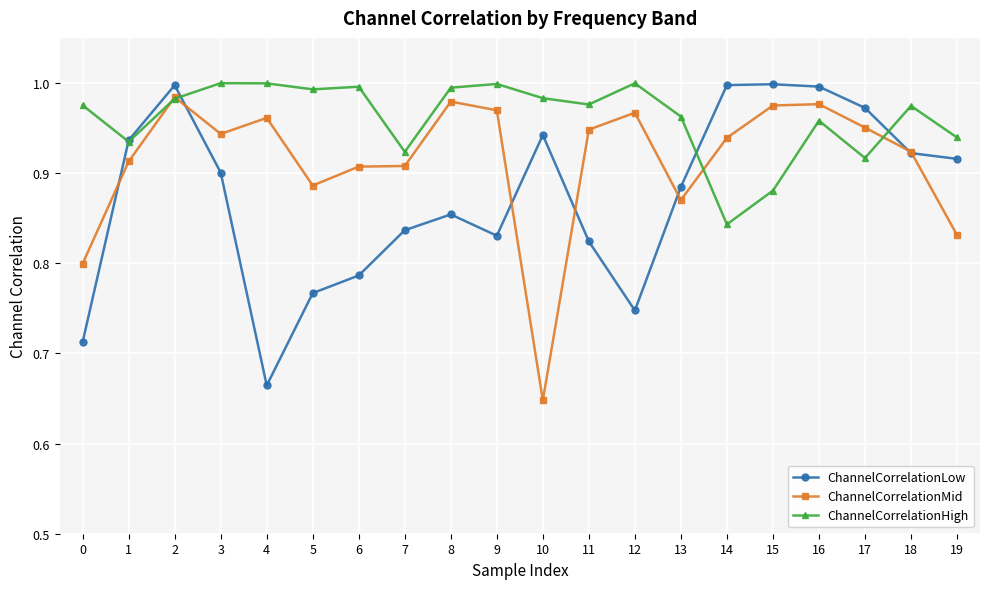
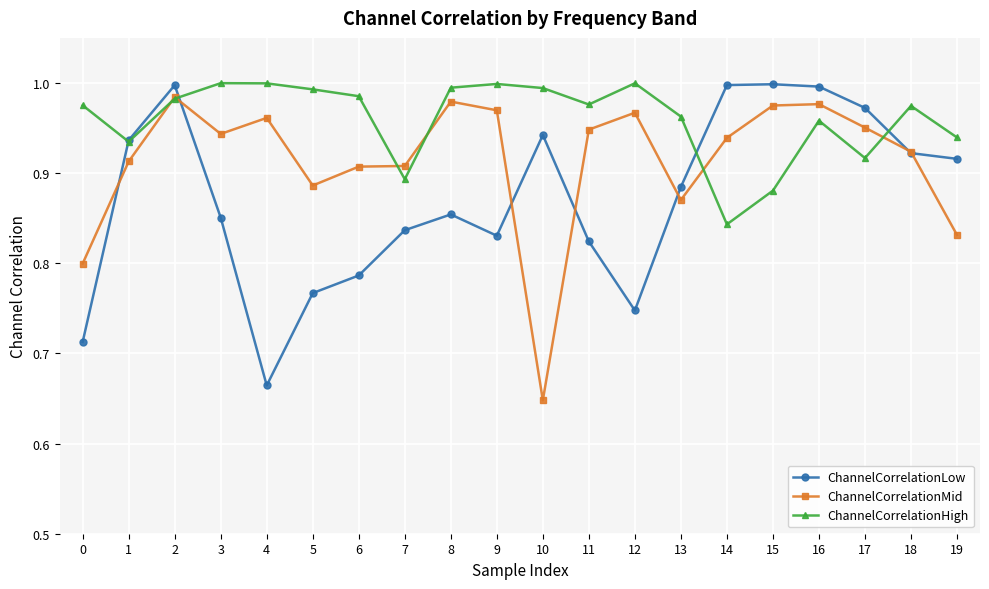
  {
    "ChannelCorrelationLow": {
      "0": 0.71,
      "2": 1.00,
-     "3": 0.90,
+     "3": 0.85,
      "4": 0.66,
      "5": 0.77,
      "6": 0.79,
      "7": 0.84,
      "8": 0.85,
      "9": 0.83,
      "10": 0.94,
      "11": 0.82,
      "12": 0.75,
      "13": 0.88,
      "14": 1.00,
      "15": 1.00,
      "16": 1.00,
      "17": 0.97,
      "19": 0.92
    },
    "ChannelCorrelationMid": {
      "0": 0.80,
      "1": 0.91,
      "3": 0.94,
      "4": 0.96,
      "5": 0.89,
      "6": 0.91,
      "7": 0.91,
      "8": 0.98,
      "9": 0.97,
      "10": 0.65,
      "11": 0.95,
      "12": 0.97,
      "13": 0.87,
      "14": 0.94,
      "15": 0.97,
      "16": 0.98,
      "17": 0.95,
      "19": 0.83
    },
    "ChannelCorrelationHigh": {
      "0": 0.98,
      "3": 1.00,
      "4": 1.00,
      "5": 0.99,
-     "6": 1.00,
-     "7": 0.92,
+     "6": 0.99,
+     "7": 0.89,
      "8": 0.99,
      "9": 1.00,
-     "10": 0.98,
+     "10": 0.99,
      "11": 0.98,
      "12": 1.00,
      "13": 0.96,
      "14": 0.84,
      "15": 0.88,
      "16": 0.96,
      "17": 0.92,
      "18": 0.97,
      "19": 0.94
    }
  }
